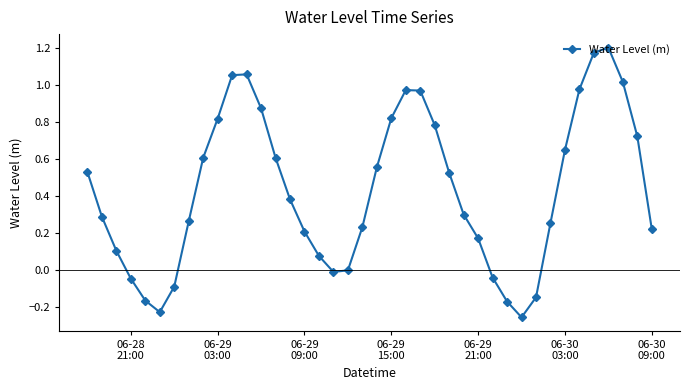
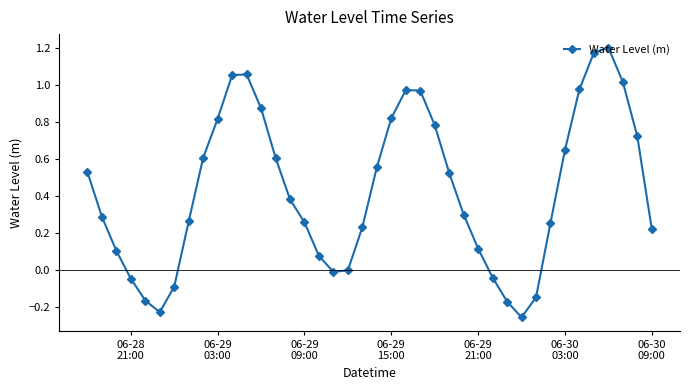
  {
    "06-28 21:00": -0.05,
    "06-29 03:00": 0.82,
-   "06-29 09:00": 0.21,
+   "06-29 09:00": 0.26,
    "06-29 15:00": 0.82,
-   "06-29 21:00": 0.17,
+   "06-29 21:00": 0.12,
    "06-30 03:00": 0.65,
    "06-30 09:00": 0.22
  }
